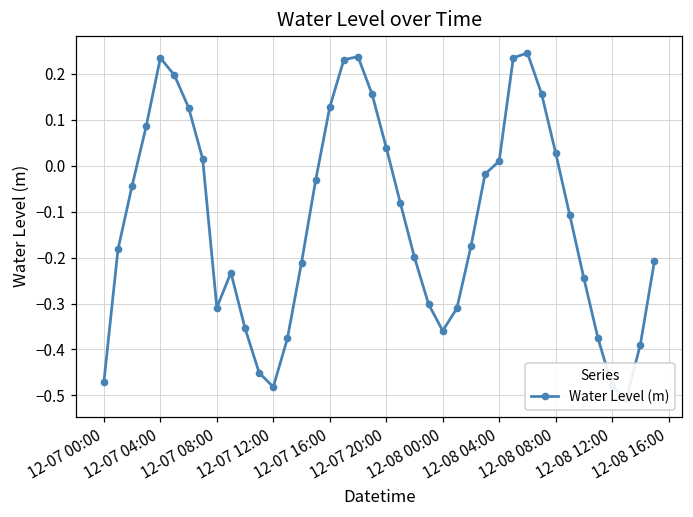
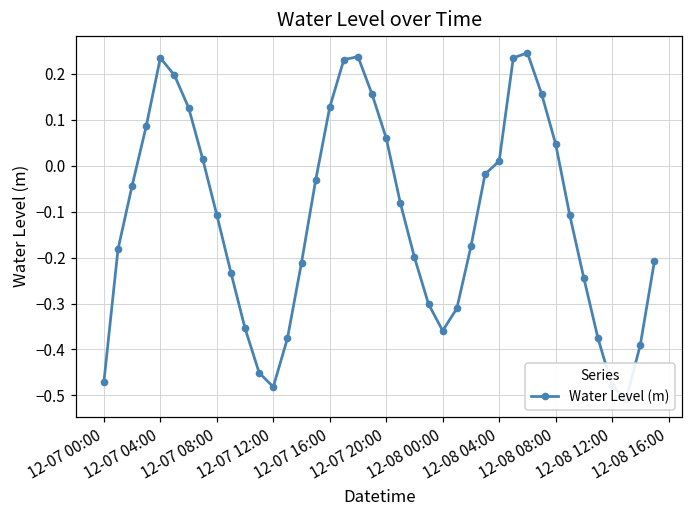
  {
    "12-07 00:00": -0.47,
    "12-07 04:00": 0.23,
-   "12-07 08:00": -0.31,
+   "12-07 08:00": -0.11,
    "12-07 12:00": -0.48,
    "12-07 16:00": 0.13,
-   "12-07 20:00": 0.04,
+   "12-07 20:00": 0.06,
    "12-08 00:00": -0.36,
    "12-08 04:00": 0.01,
-   "12-08 08:00": 0.03
+   "12-08 08:00": 0.05
  }
